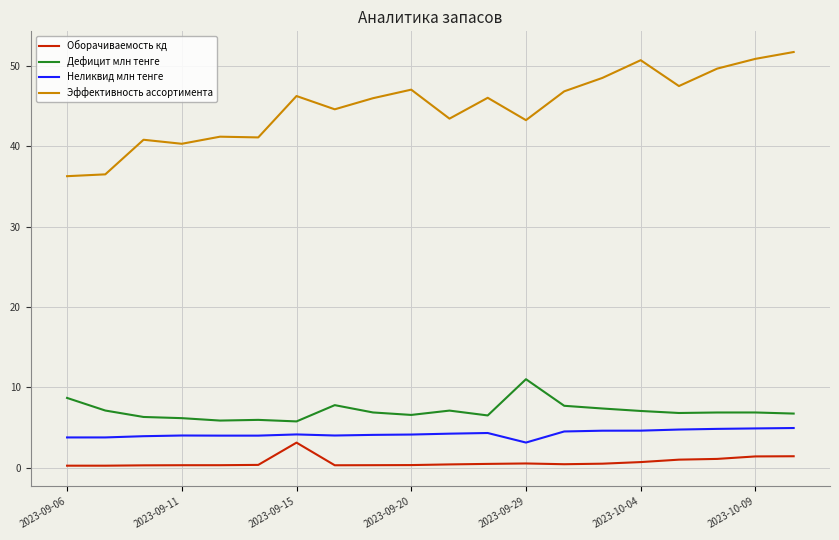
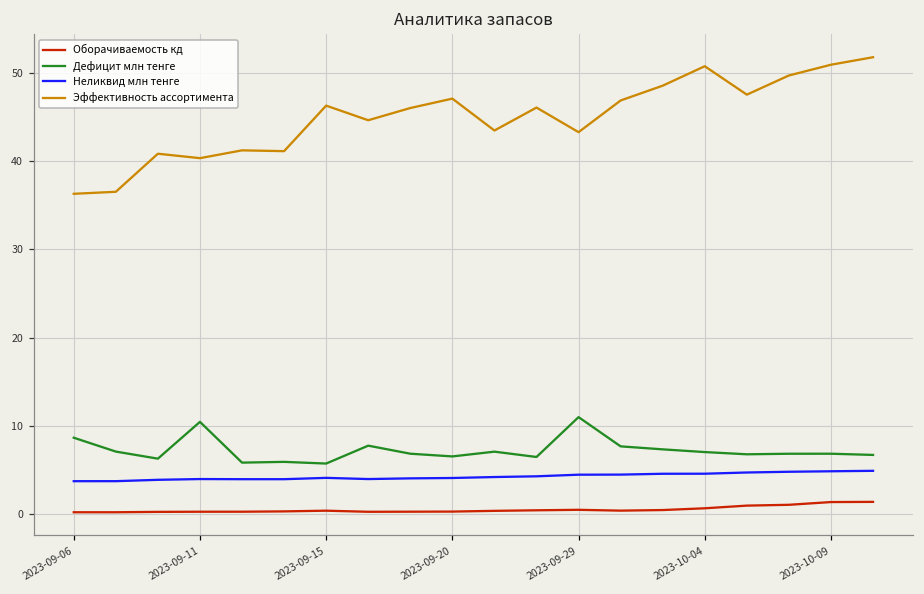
  {
    "Оборачиваемость кд": {
      "2023-09-06": 0,
      "2023-09-11": 0,
-     "2023-09-15": 3,
+     "2023-09-15": 0,
      "2023-09-20": 0,
      "2023-09-29": 1,
      "2023-10-04": 1,
      "2023-10-09": 1
    },
    "Дефицит млн тенге": {
      "2023-09-06": 9,
-     "2023-09-11": 6,
+     "2023-09-11": 10,
      "2023-09-15": 6,
      "2023-09-20": 7,
      "2023-09-29": 11,
      "2023-10-04": 7,
      "2023-10-09": 7
    },
    "Неликвид млн тенге": {
      "2023-09-06": 4,
      "2023-09-11": 4,
      "2023-09-15": 4,
      "2023-09-20": 4,
-     "2023-09-29": 3,
+     "2023-09-29": 4,
      "2023-10-04": 5,
      "2023-10-09": 5
    },
    "Эффективность ассортимента": {
      "2023-09-06": 36,
      "2023-09-11": 40,
      "2023-09-15": 46,
      "2023-09-20": 47,
      "2023-09-29": 43,
      "2023-10-04": 51,
      "2023-10-09": 51
    }
  }
